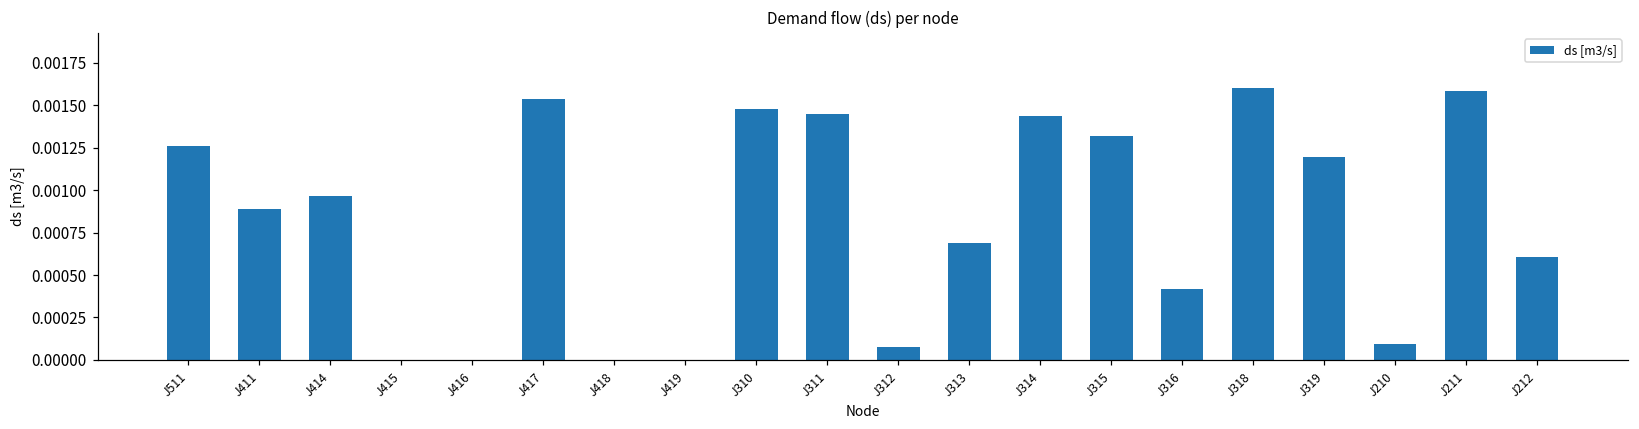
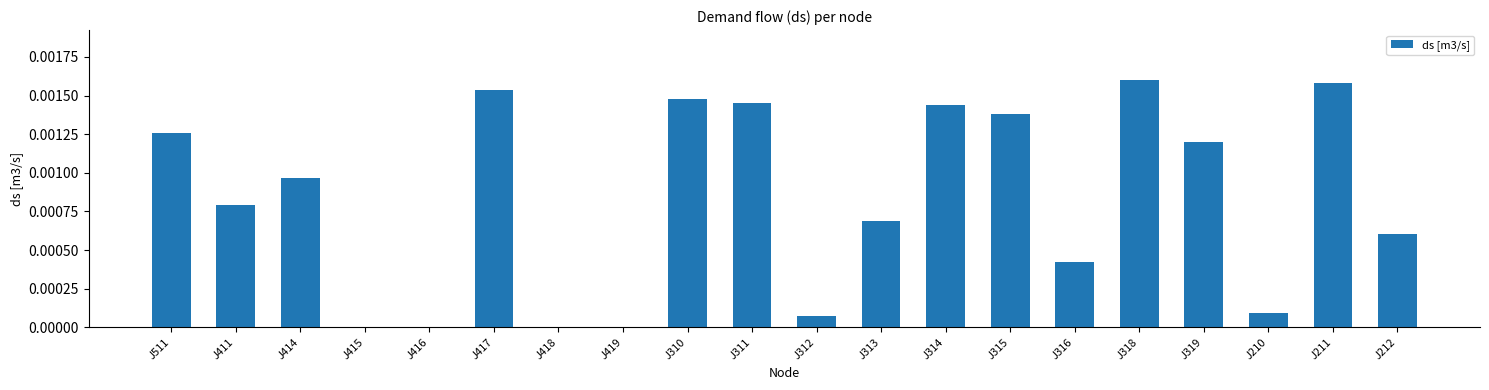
  {
    "J511": 0.00126,
-   "J411": 0.00089,
+   "J411": 0.00079,
    "J414": 0.00097,
    "J415": 0.00000,
    "J416": 0.00000,
    "J417": 0.00154,
    "J418": 0.00000,
    "J419": 0.00000,
    "J310": 0.00148,
    "J311": 0.00145,
    "J312": 0.00008,
    "J313": 0.00069,
    "J314": 0.00144,
-   "J315": 0.00132,
+   "J315": 0.00138,
    "J316": 0.00042,
    "J318": 0.00160,
    "J319": 0.00120,
    "J210": 0.00009,
    "J211": 0.00158,
    "J212": 0.00061
  }
